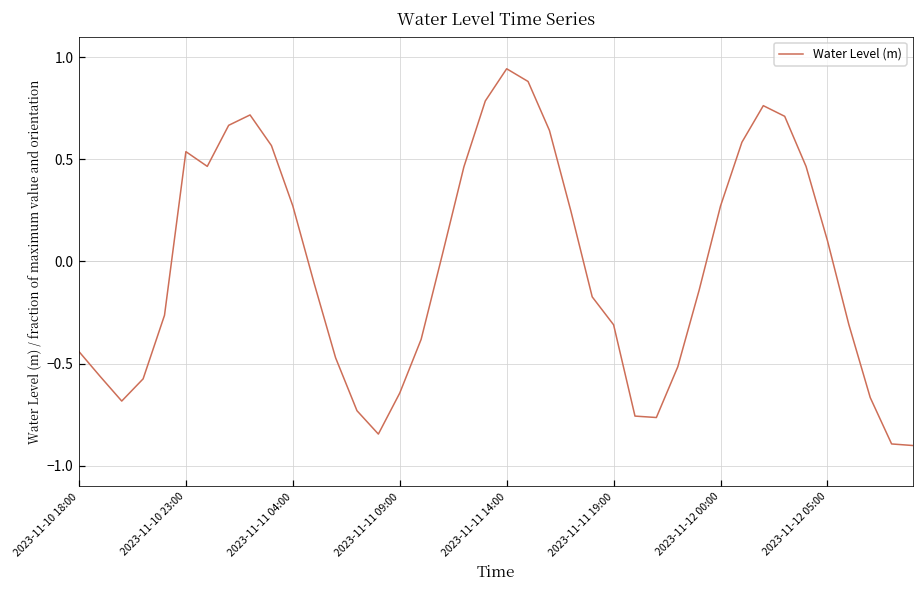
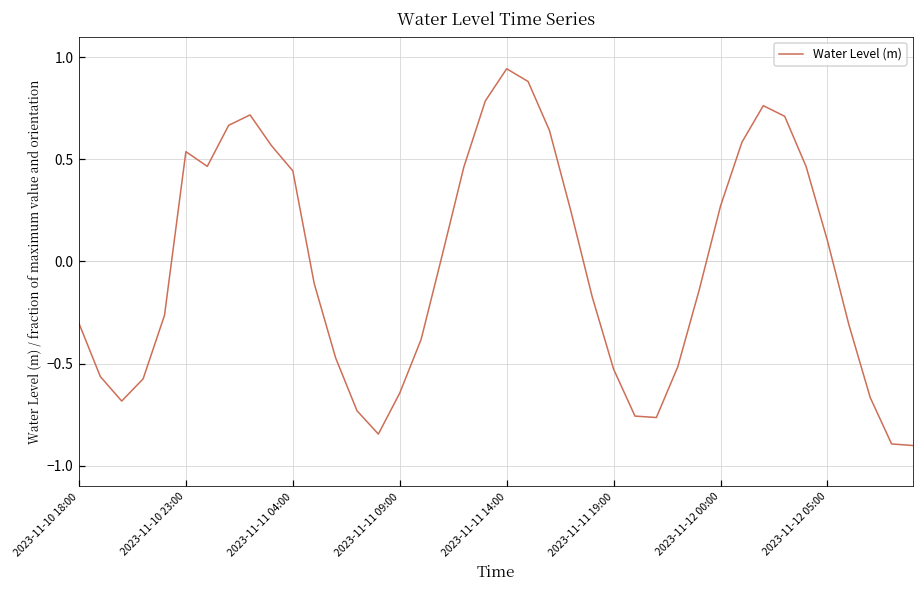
  {
-   "2023-11-10 18:00": -0.44,
+   "2023-11-10 18:00": -0.30,
    "2023-11-10 23:00": 0.54,
-   "2023-11-11 04:00": 0.27,
+   "2023-11-11 04:00": 0.44,
    "2023-11-11 09:00": -0.64,
    "2023-11-11 14:00": 0.94,
-   "2023-11-11 19:00": -0.31,
+   "2023-11-11 19:00": -0.53,
    "2023-11-12 00:00": 0.27,
    "2023-11-12 05:00": 0.10
  }
